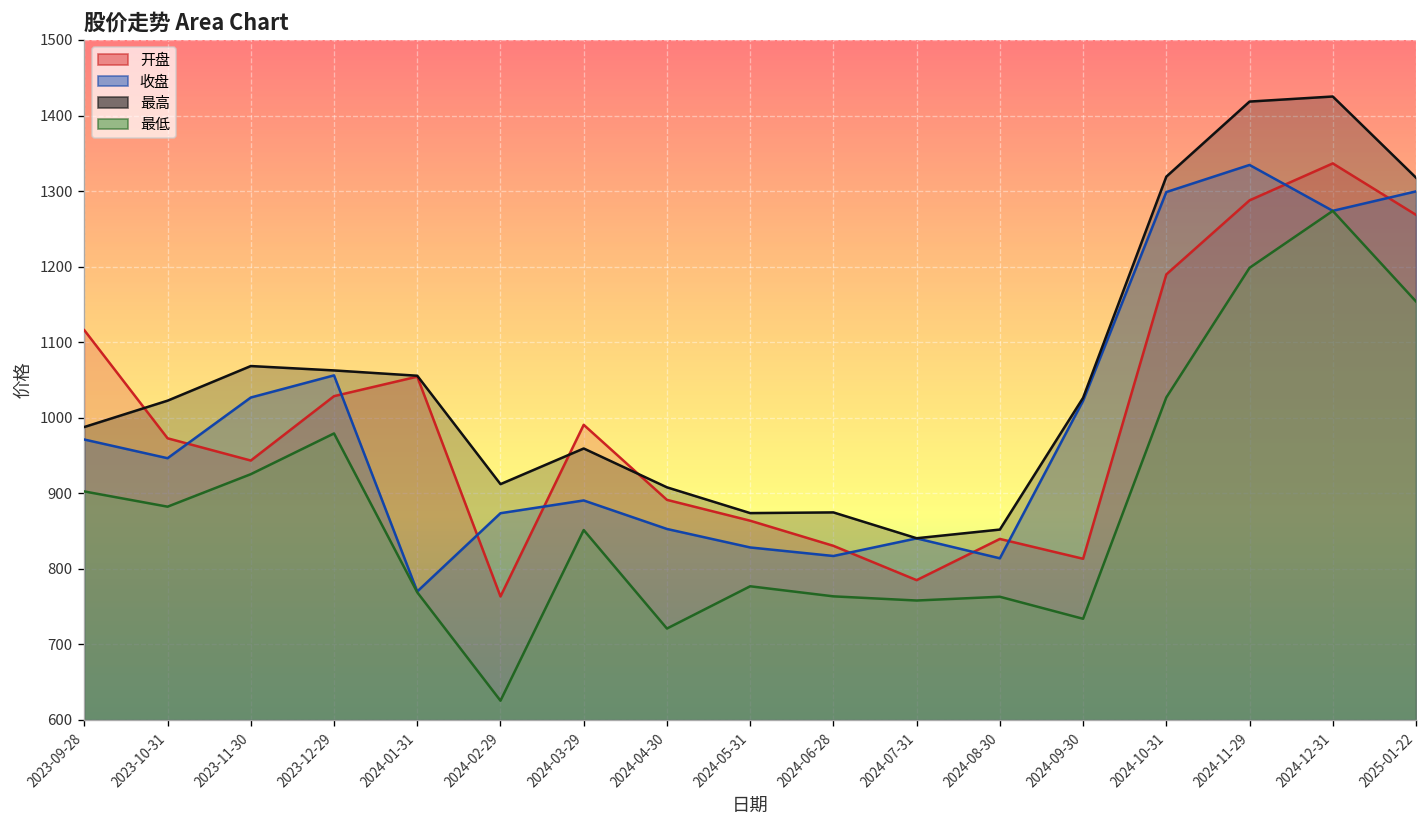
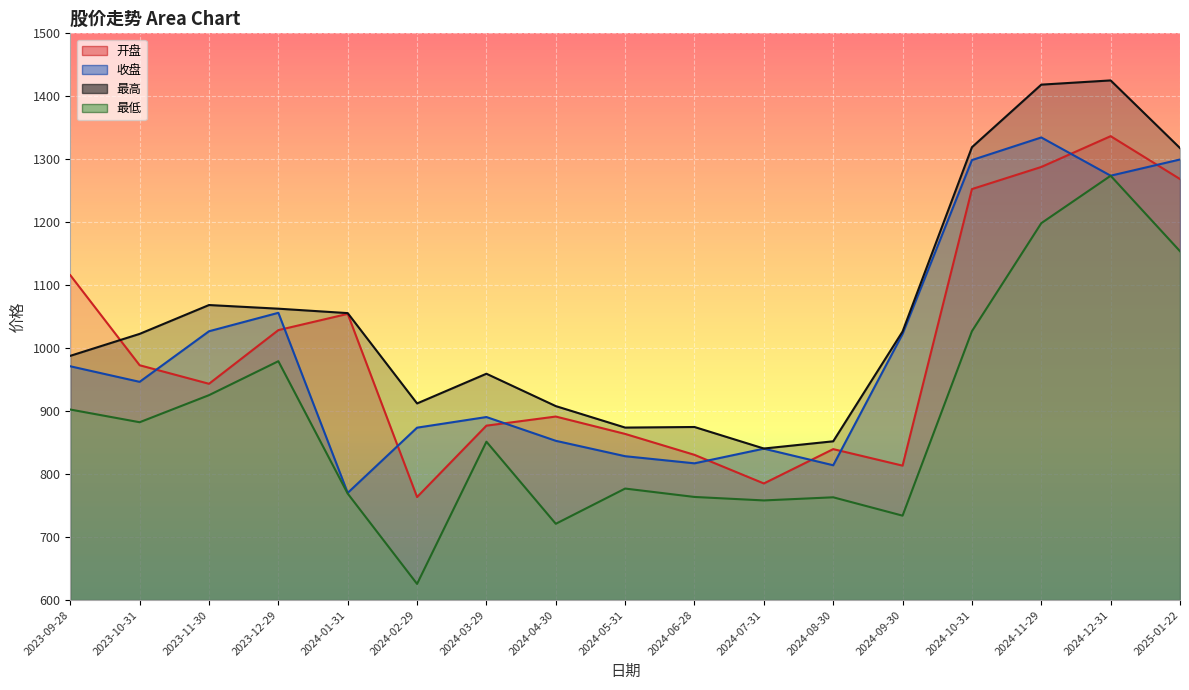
  {
    "开盘": {
      "2023-09-28": 1120,
      "2023-10-31": 970,
      "2023-11-30": 940,
      "2023-12-29": 1030,
      "2024-02-29": 760,
-     "2024-03-29": 990,
+     "2024-03-29": 880,
      "2024-04-30": 890,
      "2024-05-31": 860,
      "2024-06-28": 830,
      "2024-07-31": 790,
      "2024-08-30": 840,
      "2024-09-30": 810,
-     "2024-10-31": 1190,
+     "2024-10-31": 1250,
      "2024-11-29": 1290,
      "2024-12-31": 1340,
      "2025-01-22": 1270
    }
  }
